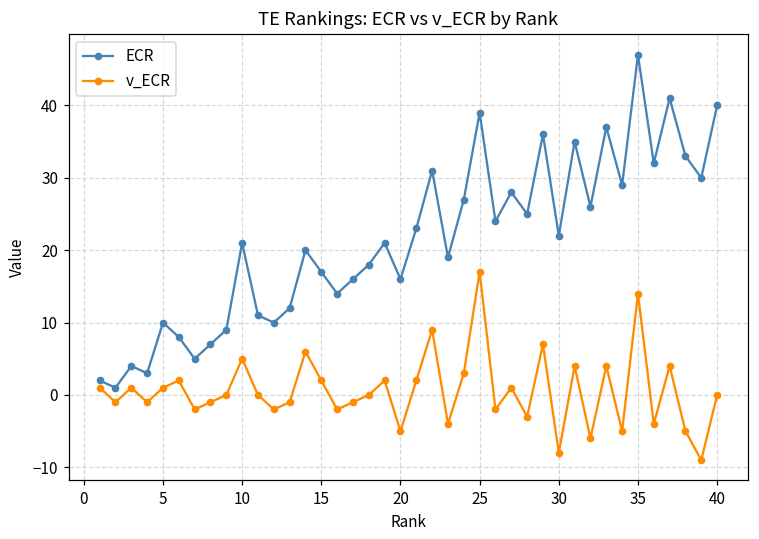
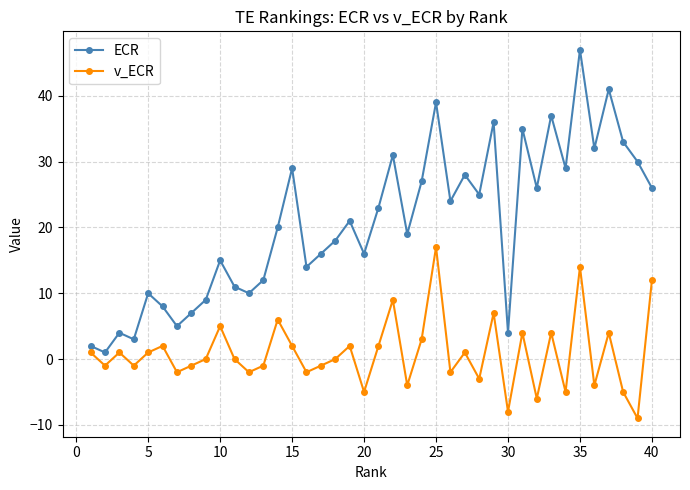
  {
    "ECR": {
      "5": 10,
-     "10": 21,
-     "15": 17,
+     "10": 15,
+     "15": 29,
      "20": 16,
      "25": 39,
-     "30": 22,
+     "30": 4,
      "35": 47,
-     "40": 40
+     "40": 26
    },
    "v_ECR": {
      "5": 1,
      "10": 5,
      "15": 2,
      "20": -5,
      "25": 17,
      "30": -8,
      "35": 14,
-     "40": 0
+     "40": 12
    }
  }
